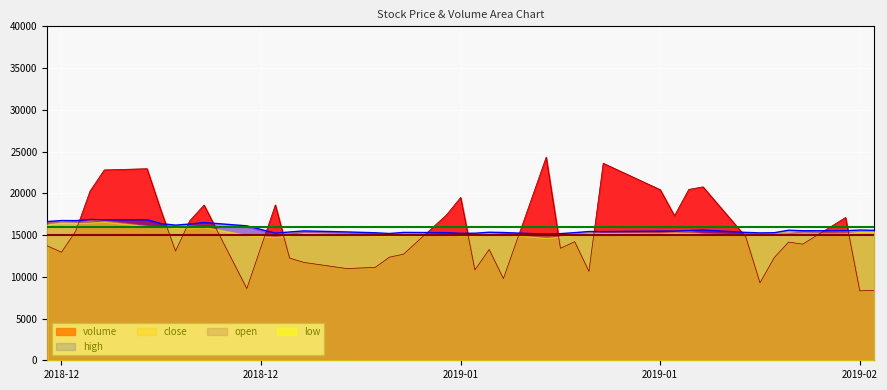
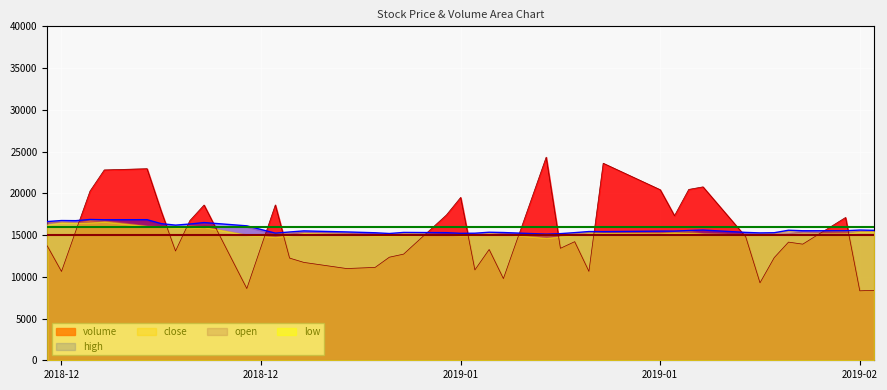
  {
    "volume": {
-     "2018-12": 13000,
+     "2018-12": 11000,
      "2019-02": 8000
    }
  }
